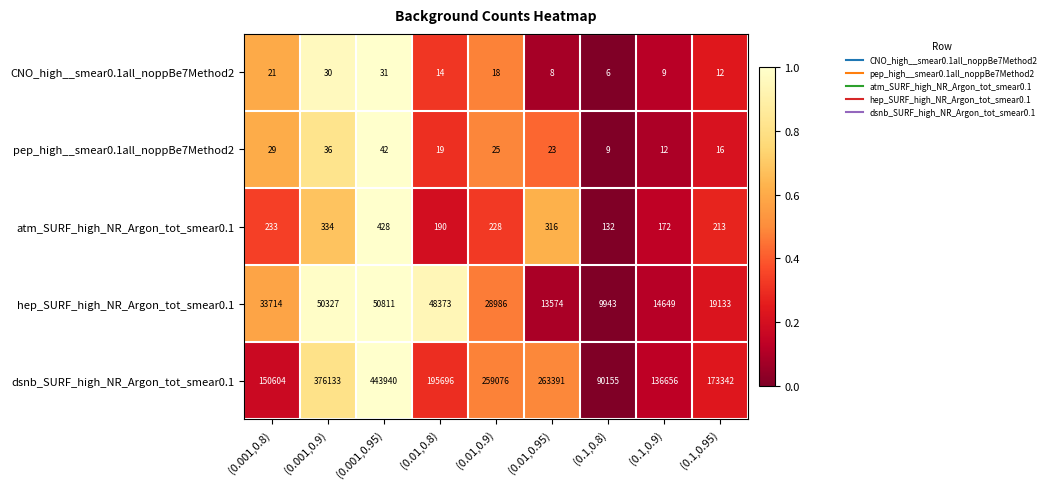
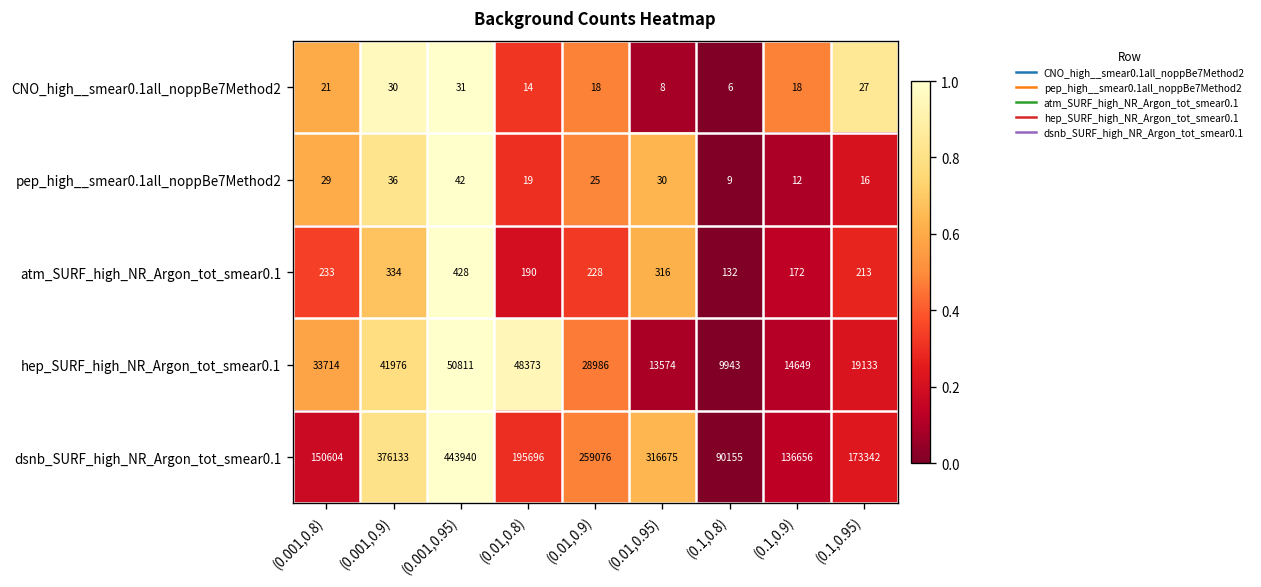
  {
    "CNO_high__smear0.1all_noppBe7Method2": {
      "(0.001,0.8)": 21,
      "(0.001,0.9)": 30,
      "(0.001,0.95)": 31,
      "(0.01,0.8)": 14,
      "(0.01,0.9)": 18,
      "(0.01,0.95)": 8,
      "(0.1,0.8)": 6,
-     "(0.1,0.9)": 9,
-     "(0.1,0.95)": 12
+     "(0.1,0.9)": 18,
+     "(0.1,0.95)": 27
    },
    "pep_high__smear0.1all_noppBe7Method2": {
      "(0.001,0.8)": 29,
      "(0.001,0.9)": 36,
      "(0.001,0.95)": 42,
      "(0.01,0.8)": 19,
      "(0.01,0.9)": 25,
-     "(0.01,0.95)": 23,
+     "(0.01,0.95)": 30,
      "(0.1,0.8)": 9,
      "(0.1,0.9)": 12,
      "(0.1,0.95)": 16
    },
    "atm_SURF_high_NR_Argon_tot_smear0.1": {
      "(0.001,0.8)": 233,
      "(0.001,0.9)": 334,
      "(0.001,0.95)": 428,
      "(0.01,0.8)": 190,
      "(0.01,0.9)": 228,
      "(0.01,0.95)": 316,
      "(0.1,0.8)": 132,
      "(0.1,0.9)": 172,
      "(0.1,0.95)": 213
    },
    "hep_SURF_high_NR_Argon_tot_smear0.1": {
      "(0.001,0.8)": 33714,
-     "(0.001,0.9)": 50327,
+     "(0.001,0.9)": 41976,
      "(0.001,0.95)": 50811,
      "(0.01,0.8)": 48373,
      "(0.01,0.9)": 28986,
      "(0.01,0.95)": 13574,
      "(0.1,0.8)": 9943,
      "(0.1,0.9)": 14649,
      "(0.1,0.95)": 19133
    },
    "dsnb_SURF_high_NR_Argon_tot_smear0.1": {
      "(0.001,0.8)": 150604,
      "(0.001,0.9)": 376133,
      "(0.001,0.95)": 443940,
      "(0.01,0.8)": 195696,
      "(0.01,0.9)": 259076,
-     "(0.01,0.95)": 263391,
+     "(0.01,0.95)": 316675,
      "(0.1,0.8)": 90155,
      "(0.1,0.9)": 136656,
      "(0.1,0.95)": 173342
    }
  }
